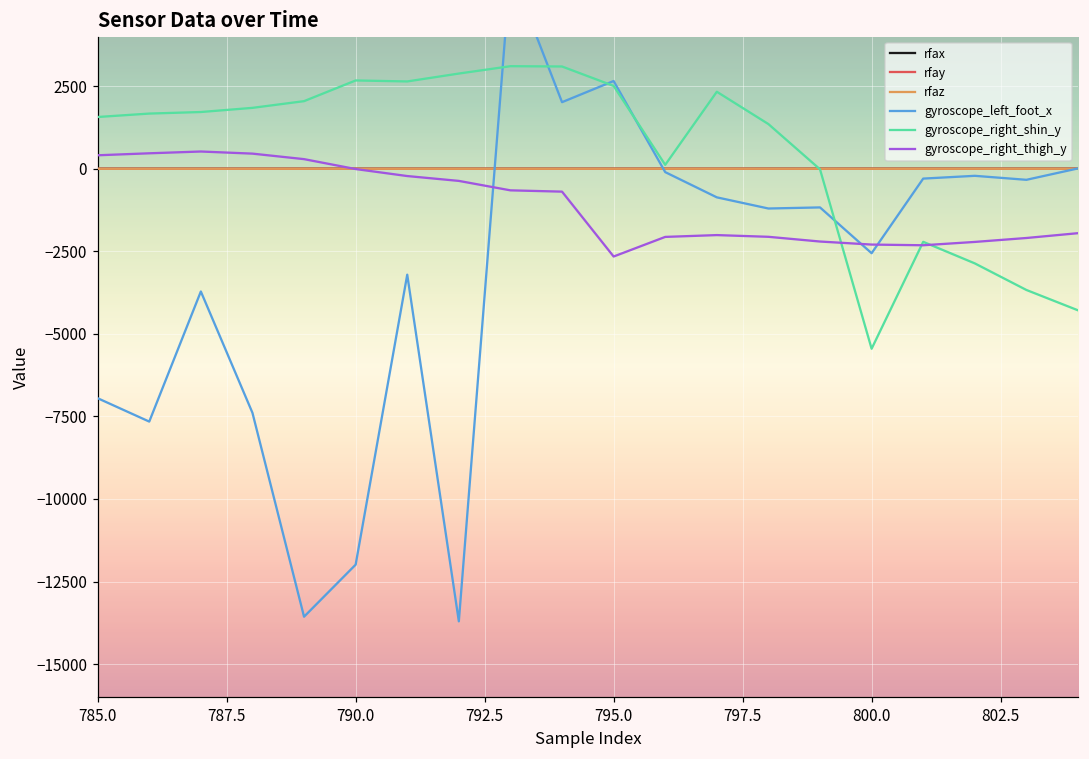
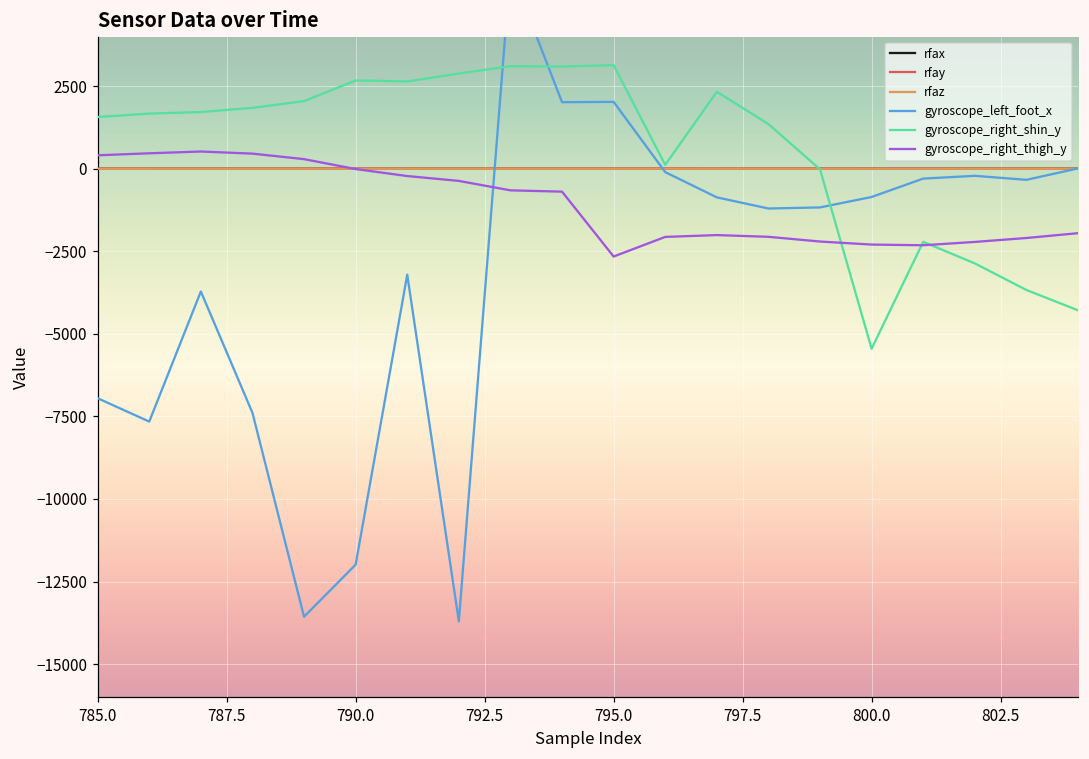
  {
    "rfaz": {
      "785.0": 0,
      "795.0": 0,
      "800.0": 0
    },
    "gyroscope_left_foot_x": {
      "785.0": -6900,
      "790.0": -12000,
-     "795.0": 2700,
-     "800.0": -2600
+     "795.0": 2000,
+     "800.0": -900
    },
    "gyroscope_right_shin_y": {
      "785.0": 1600,
      "790.0": 2700,
-     "795.0": 2500,
+     "795.0": 3100,
      "800.0": -5500
    },
    "gyroscope_right_thigh_y": {
      "785.0": 400,
      "795.0": -2700,
      "800.0": -2300
    }
  }
